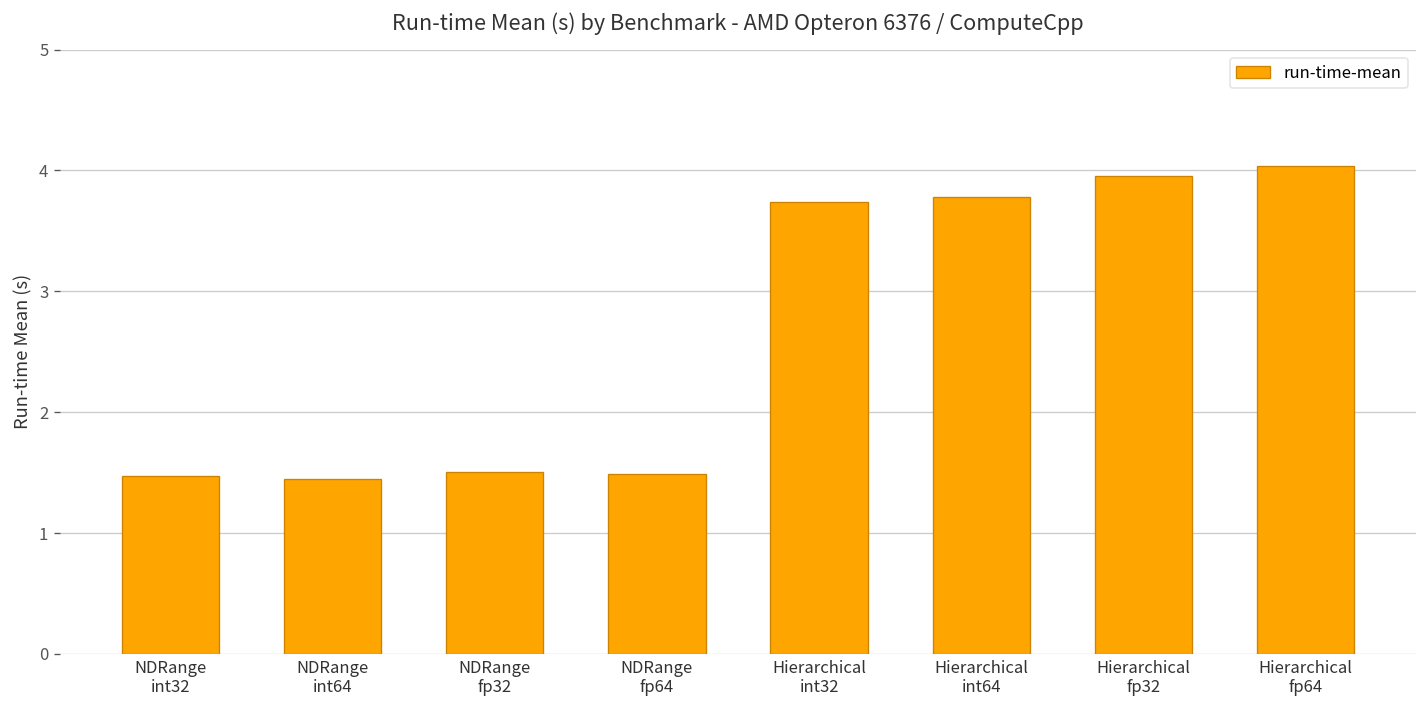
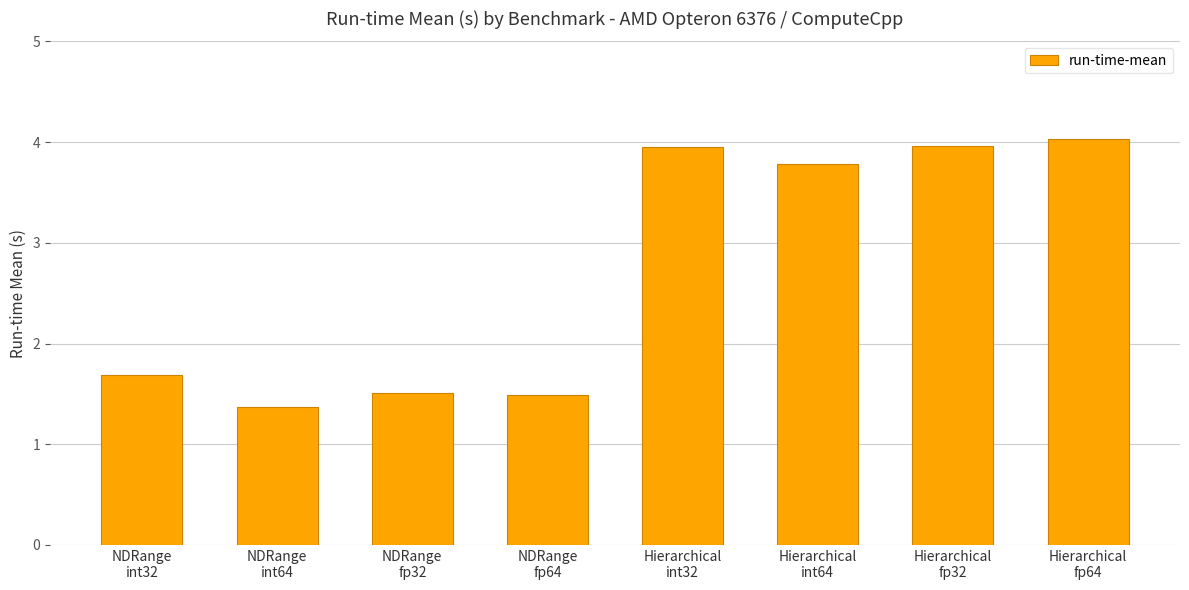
  {
-   "NDRange int32": 1.47,
-   "NDRange int64": 1.45,
+   "NDRange int32": 1.69,
+   "NDRange int64": 1.37,
    "NDRange fp32": 1.51,
    "NDRange fp64": 1.49,
-   "Hierarchical int32": 3.74,
+   "Hierarchical int32": 3.96,
    "Hierarchical int64": 3.78,
    "Hierarchical fp32": 3.96,
    "Hierarchical fp64": 4.03
  }
